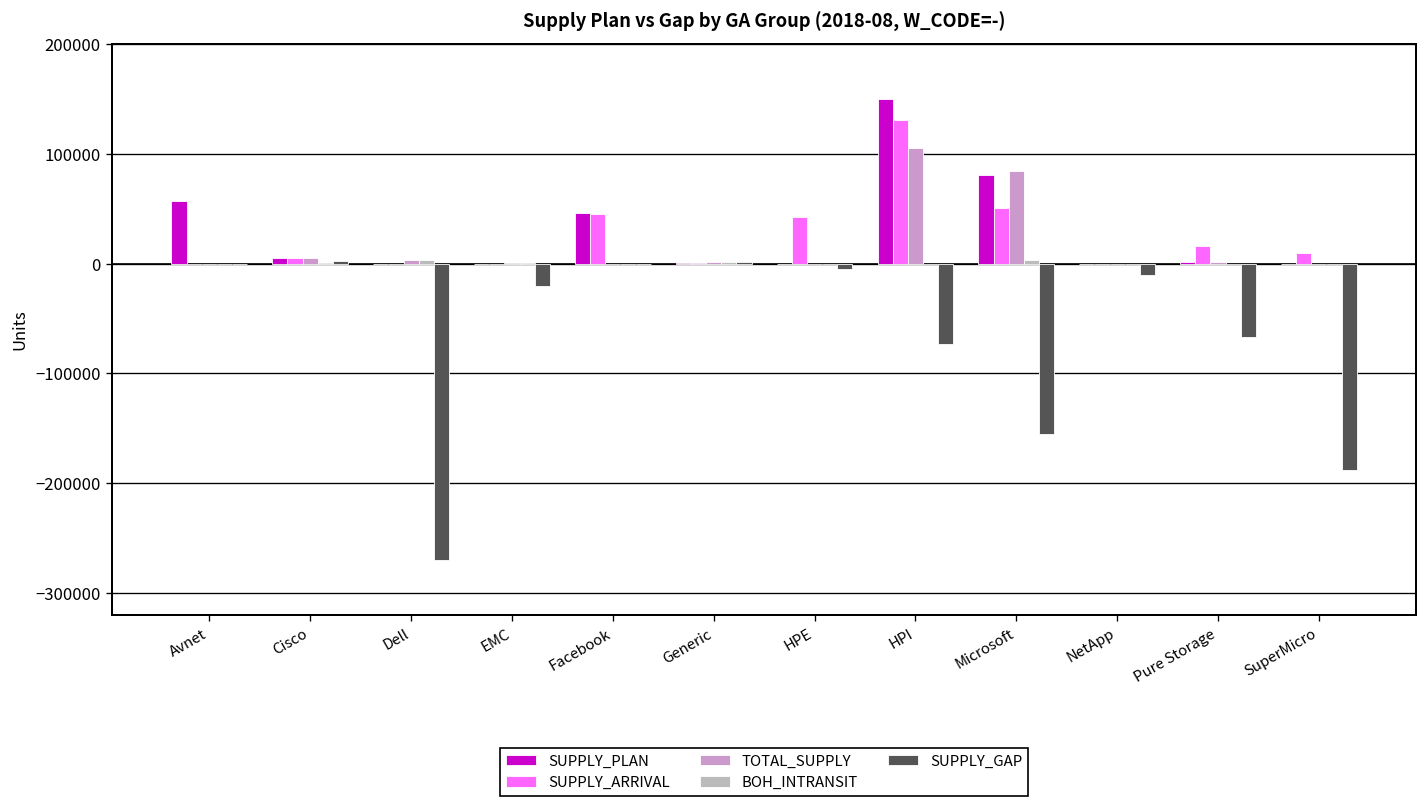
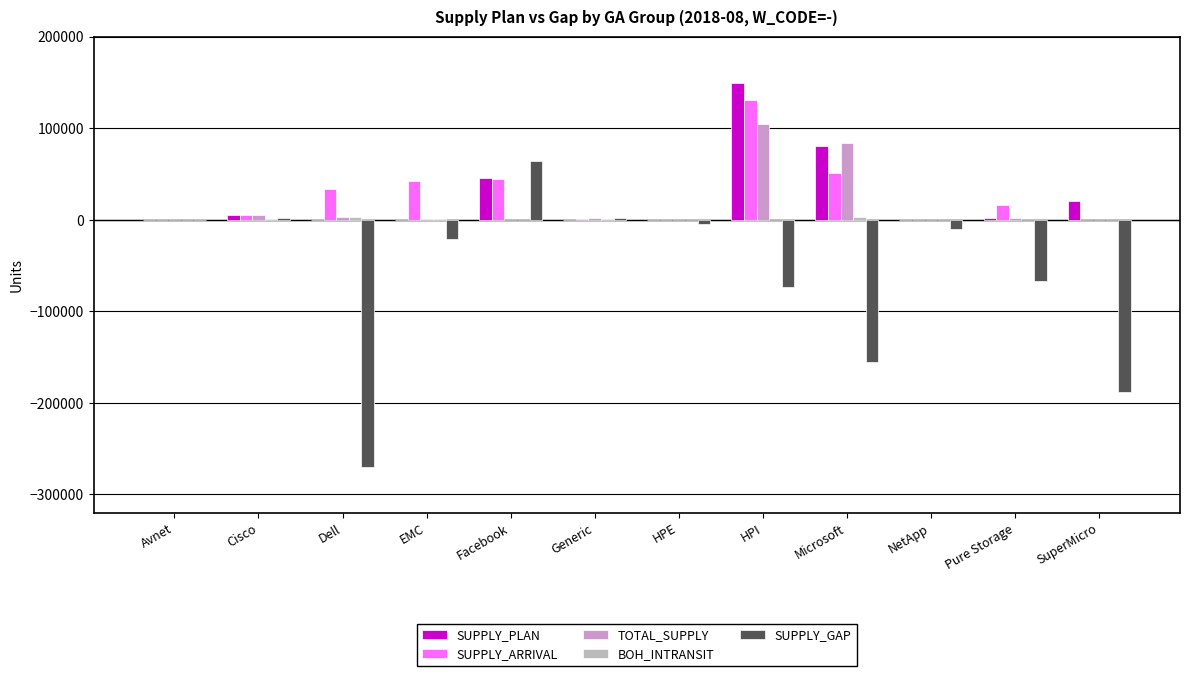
  {
    "SUPPLY_PLAN": {
-     "Avnet": 60000,
+     "Avnet": 0,
      "Cisco": 0,
      "Dell": 0,
      "EMC": 0,
      "Facebook": 50000,
      "HPE": 0,
      "HPI": 150000,
      "Microsoft": 80000,
      "NetApp": 0,
-     "SuperMicro": 0
+     "SuperMicro": 20000
    },
    "SUPPLY_ARRIVAL": {
      "Avnet": 0,
      "Cisco": 0,
-     "Dell": 0,
-     "EMC": 0,
+     "Dell": 30000,
+     "EMC": 40000,
      "Facebook": 40000,
-     "HPE": 40000,
+     "HPE": 0,
      "HPI": 130000,
      "Microsoft": 50000,
      "NetApp": 0,
      "Pure Storage": 20000,
-     "SuperMicro": 10000
+     "SuperMicro": 0
    },
    "SUPPLY_GAP": {
      "Dell": -270000,
      "EMC": -20000,
-     "Facebook": 0,
+     "Facebook": 60000,
      "HPE": 0,
      "HPI": -70000,
      "Microsoft": -150000,
      "NetApp": -10000,
      "Pure Storage": -70000,
      "SuperMicro": -190000
    }
  }
